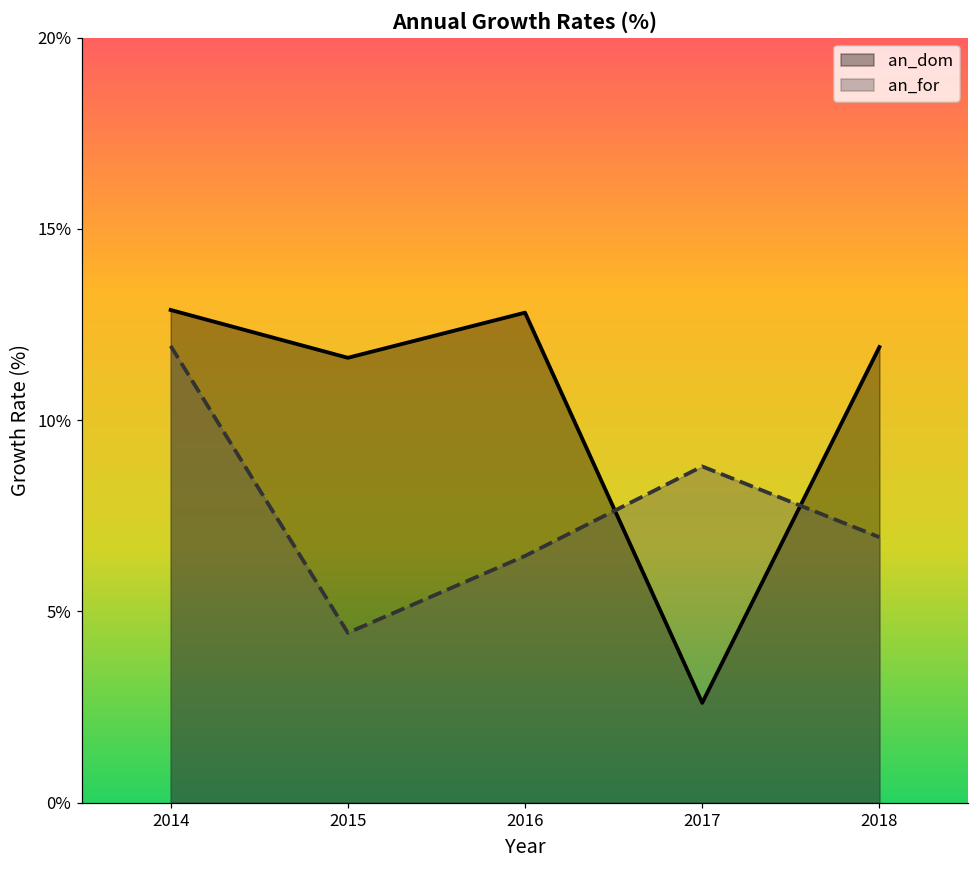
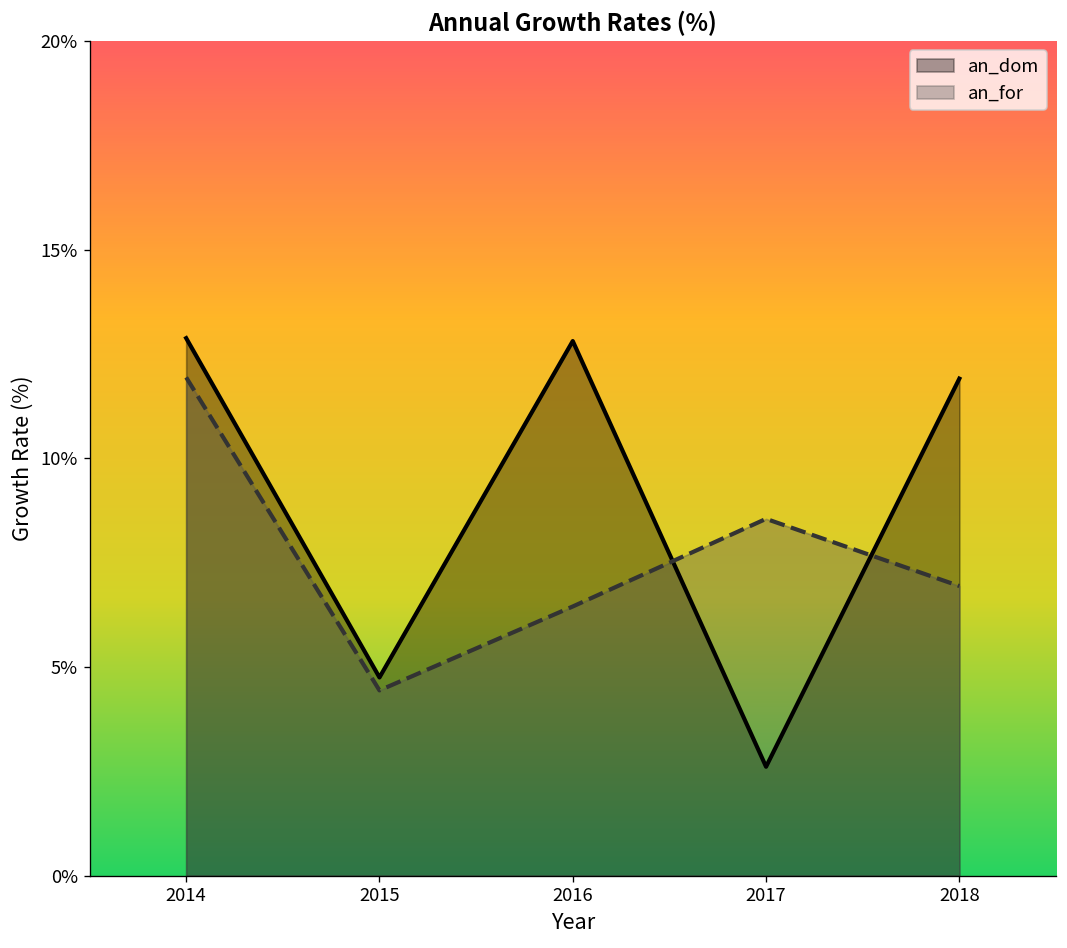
  {
    "an_dom": {
      "2014": "12.9%",
-     "2015": "11.6%",
+     "2015": "4.8%",
      "2016": "12.8%",
      "2017": "2.6%",
      "2018": "11.9%"
    },
    "an_for": {
      "2014": "11.9%",
      "2015": "4.4%",
      "2016": "6.5%",
-     "2017": "8.8%",
+     "2017": "8.6%",
      "2018": "6.9%"
    }
  }
